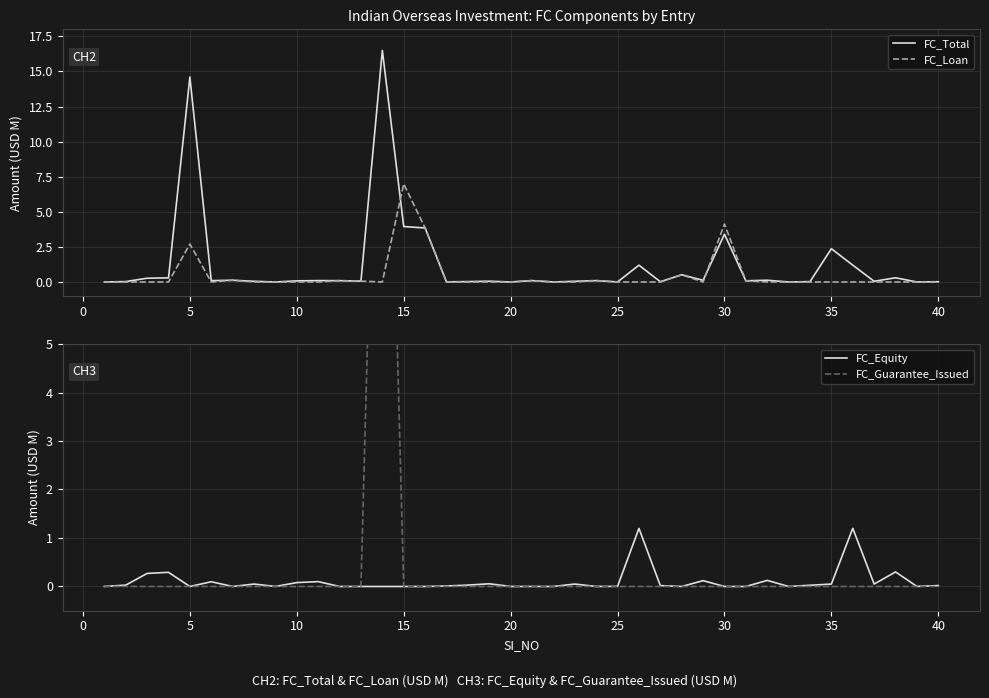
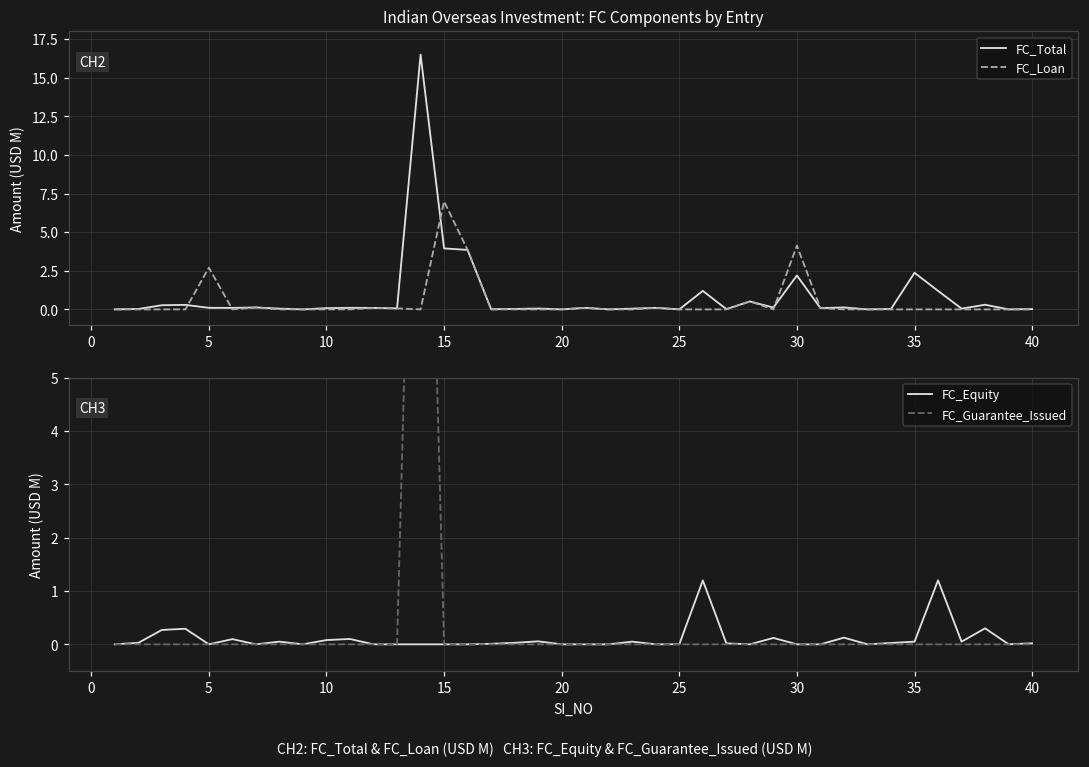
  {
    "Indian Overseas Investment: FC Components by Entry": {
      "FC_Total": {
-       "5": 14.6,
+       "5": 0.1,
        "15": 4.0,
-       "30": 3.4,
+       "30": 2.2,
        "35": 2.4
      },
      "FC_Loan": {
        "5": 2.7,
        "15": 7.0,
        "30": 4.1,
        "35": 0.0
      }
    }
  }
